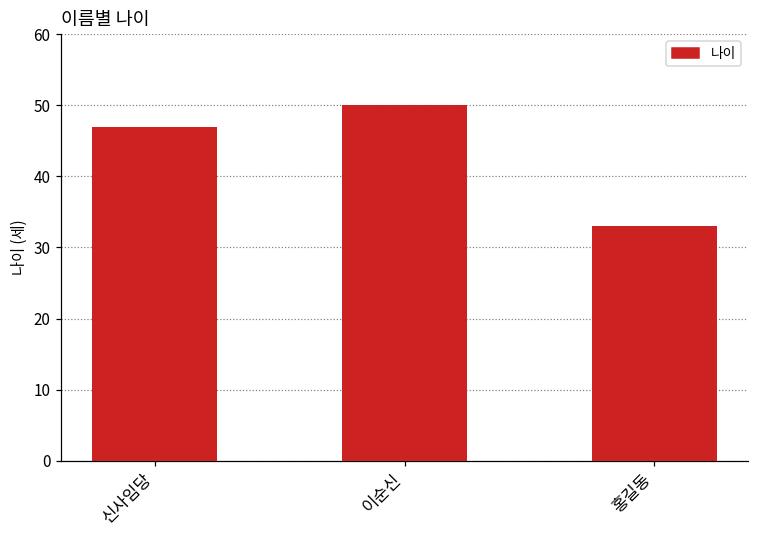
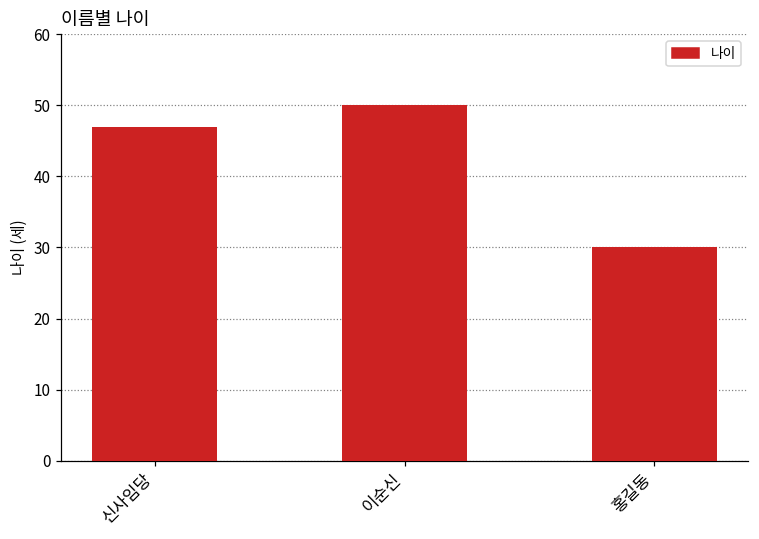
  {
    "신사임당": 47,
    "이순신": 50,
-   "홍길동": 33
+   "홍길동": 30
  }
